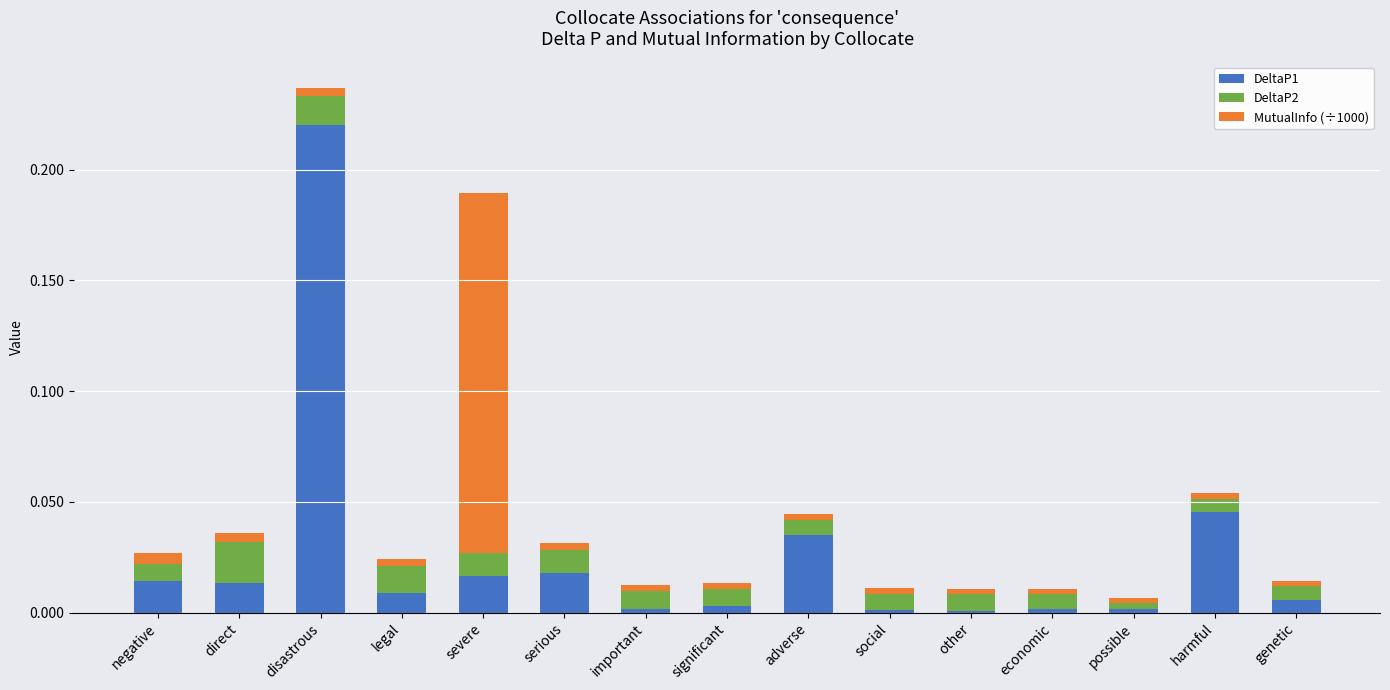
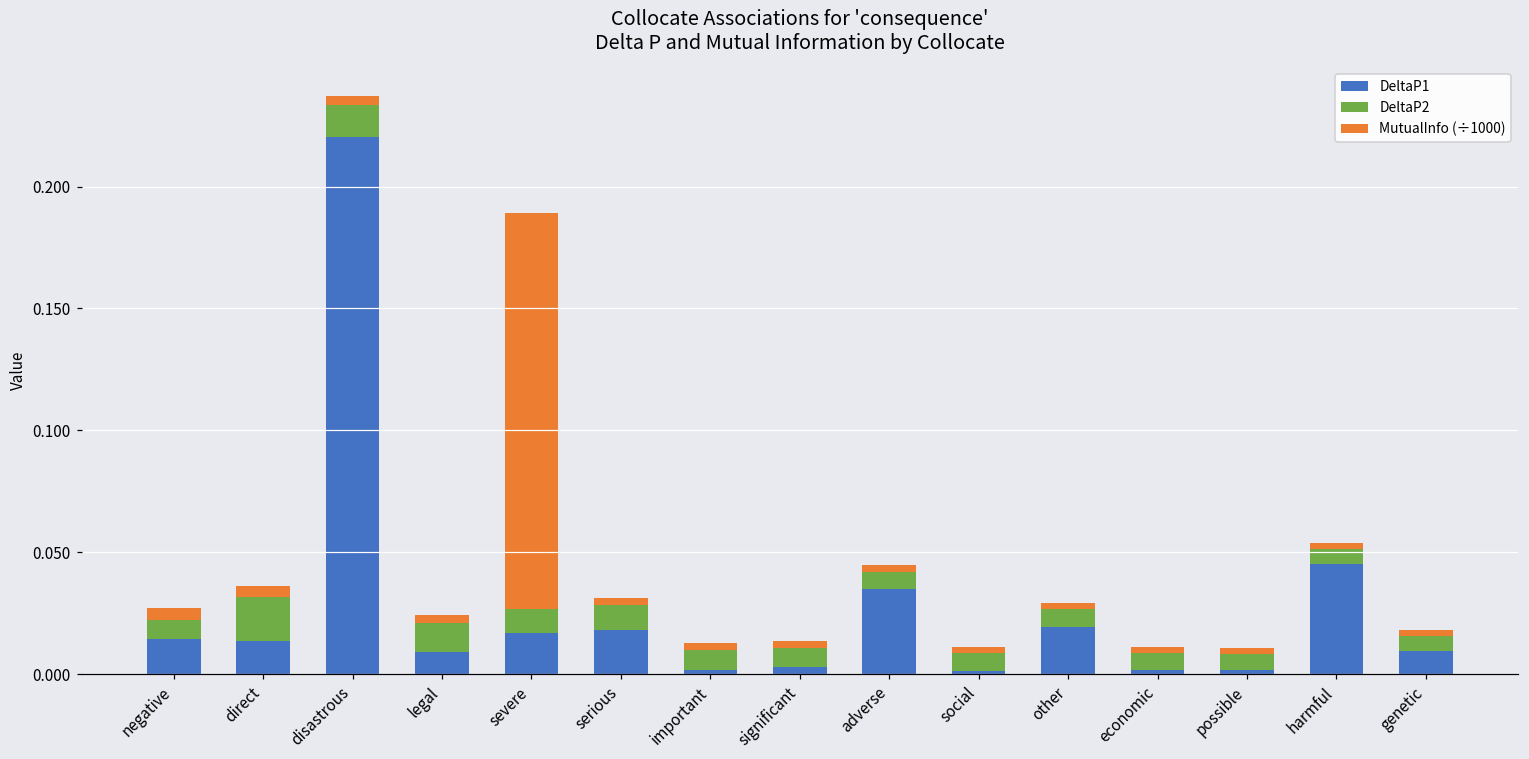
  {
    "DeltaP1": {
      "negative": 0.014,
      "direct": 0.014,
      "disastrous": 0.220,
      "legal": 0.009,
      "severe": 0.017,
      "serious": 0.018,
      "important": 0.002,
      "significant": 0.003,
      "adverse": 0.035,
      "social": 0.001,
-     "other": 0.001,
+     "other": 0.019,
      "economic": 0.002,
      "possible": 0.002,
      "harmful": 0.045,
-     "genetic": 0.006
+     "genetic": 0.010
    },
    "DeltaP2": {
      "negative": 0.008,
      "direct": 0.018,
      "disastrous": 0.013,
      "legal": 0.012,
      "severe": 0.010,
      "serious": 0.010,
      "important": 0.008,
      "significant": 0.008,
      "adverse": 0.007,
      "social": 0.007,
      "other": 0.008,
      "economic": 0.007,
-     "possible": 0.003,
+     "possible": 0.007,
      "harmful": 0.006,
      "genetic": 0.006
    },
    "MutualInfo (÷1000)": {
      "negative": 0.005,
      "direct": 0.004,
      "disastrous": 0.004,
      "legal": 0.003,
      "severe": 0.162,
      "serious": 0.003,
      "important": 0.003,
      "significant": 0.003,
      "adverse": 0.003,
      "social": 0.003,
      "other": 0.003,
      "economic": 0.002,
      "possible": 0.002,
      "harmful": 0.002,
      "genetic": 0.002
    }
  }
